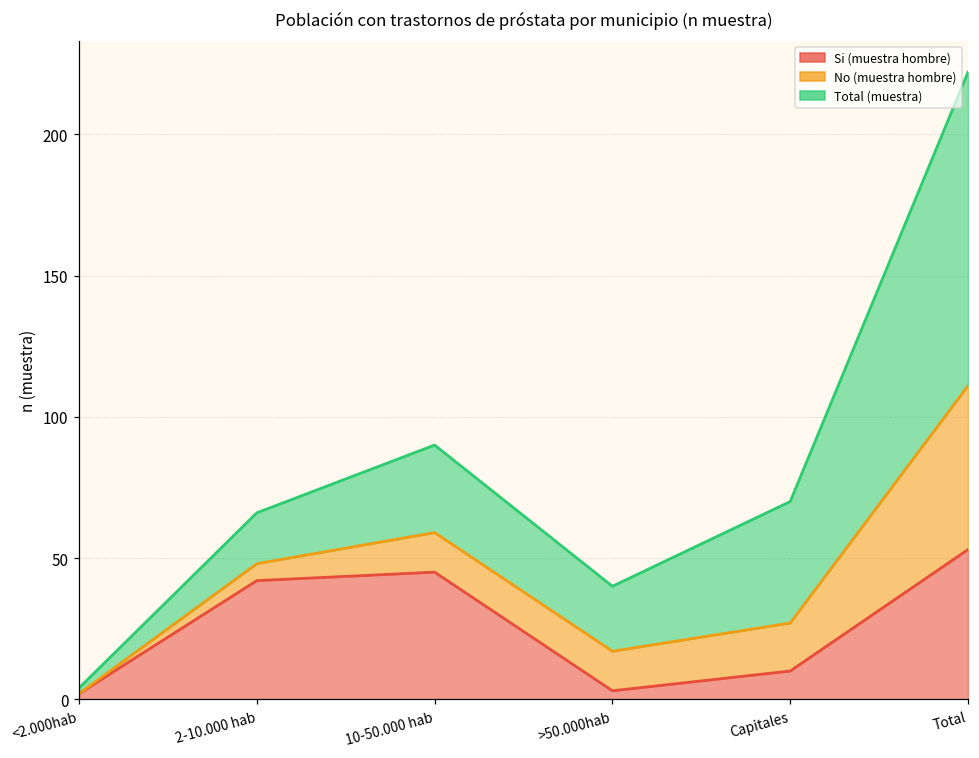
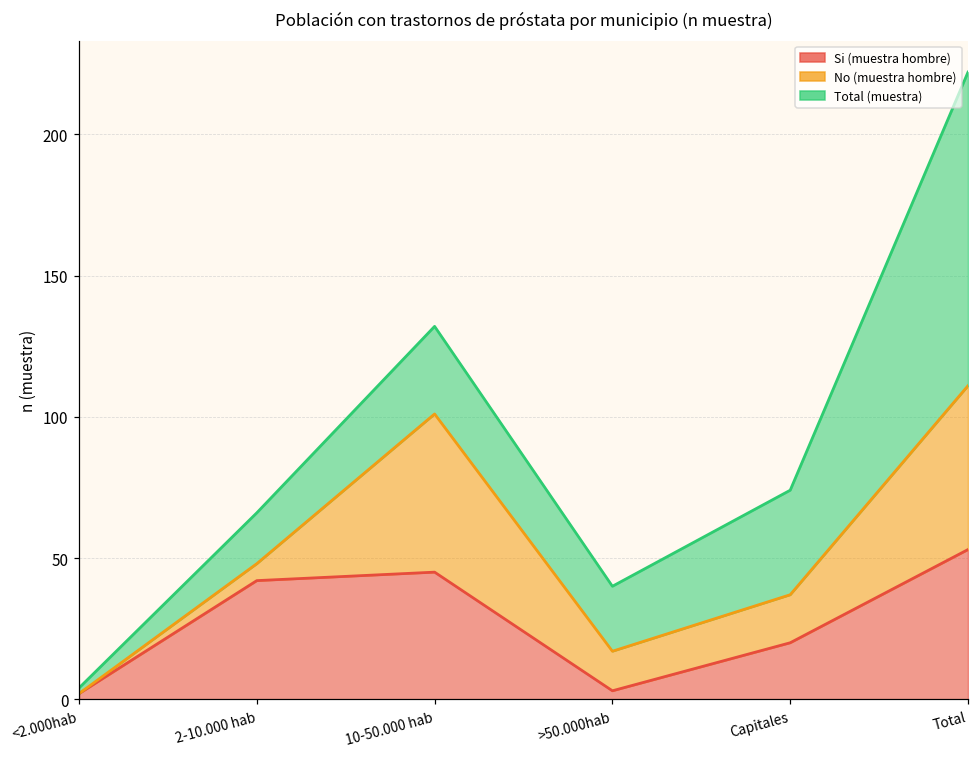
  {
    "Si (muestra hombre)": {
      "2-10.000 hab": 42,
      "10-50.000 hab": 45,
      ">50.000hab": 3,
-     "Capitales": 10,
+     "Capitales": 20,
      "Total": 53
    },
    "No (muestra hombre)": {
      "2-10.000 hab": 6,
-     "10-50.000 hab": 14,
+     "10-50.000 hab": 56,
      ">50.000hab": 14,
      "Capitales": 17,
      "Total": 58
    },
    "Total (muestra)": {
      "<2.000hab": 2,
      "2-10.000 hab": 18,
      "10-50.000 hab": 31,
      ">50.000hab": 23,
-     "Capitales": 43,
+     "Capitales": 37,
      "Total": 111
    }
  }
